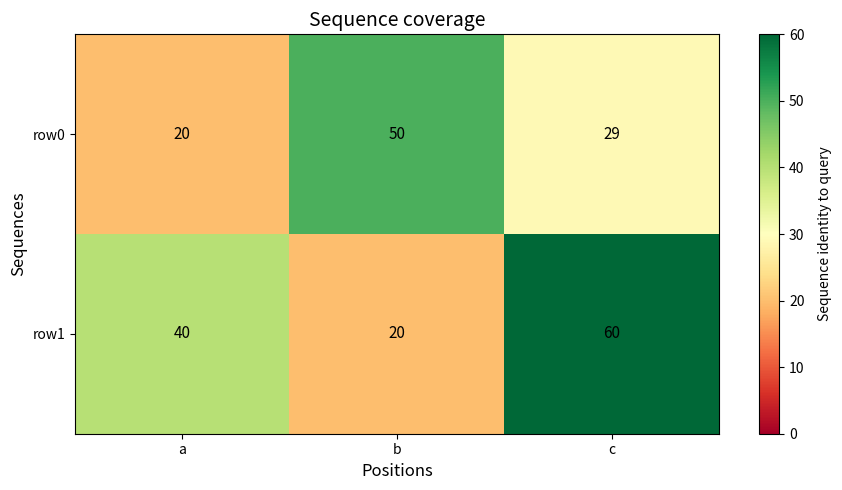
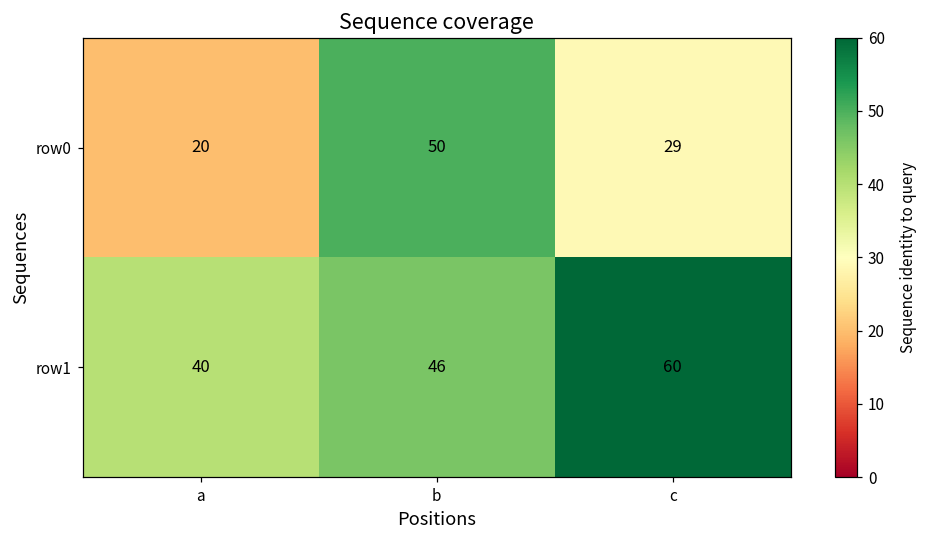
  {
    "row0": {
      "a": 20,
      "b": 50,
      "c": 29
    },
    "row1": {
      "a": 40,
-     "b": 20,
+     "b": 46,
      "c": 60
    }
  }
